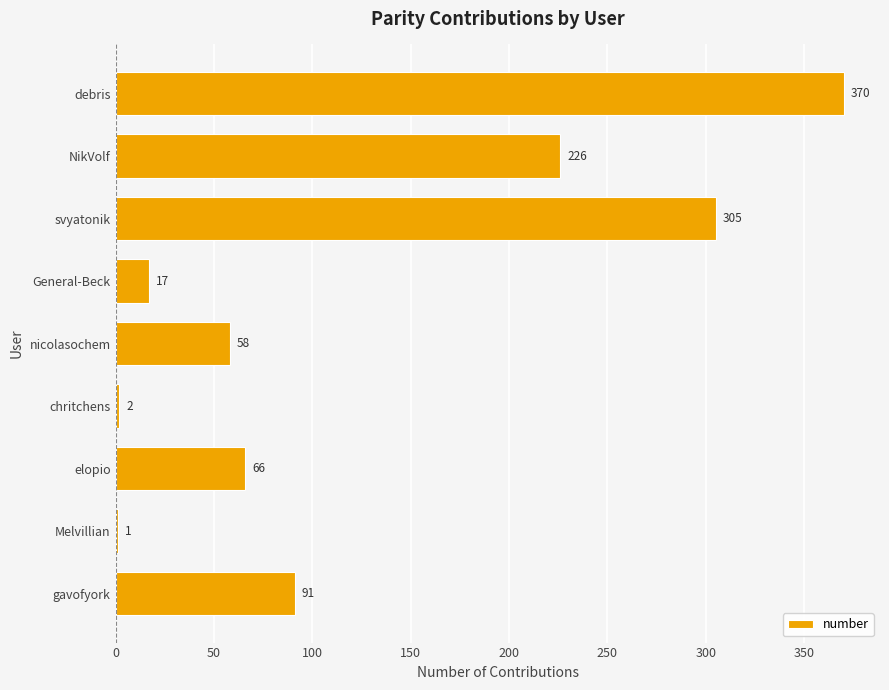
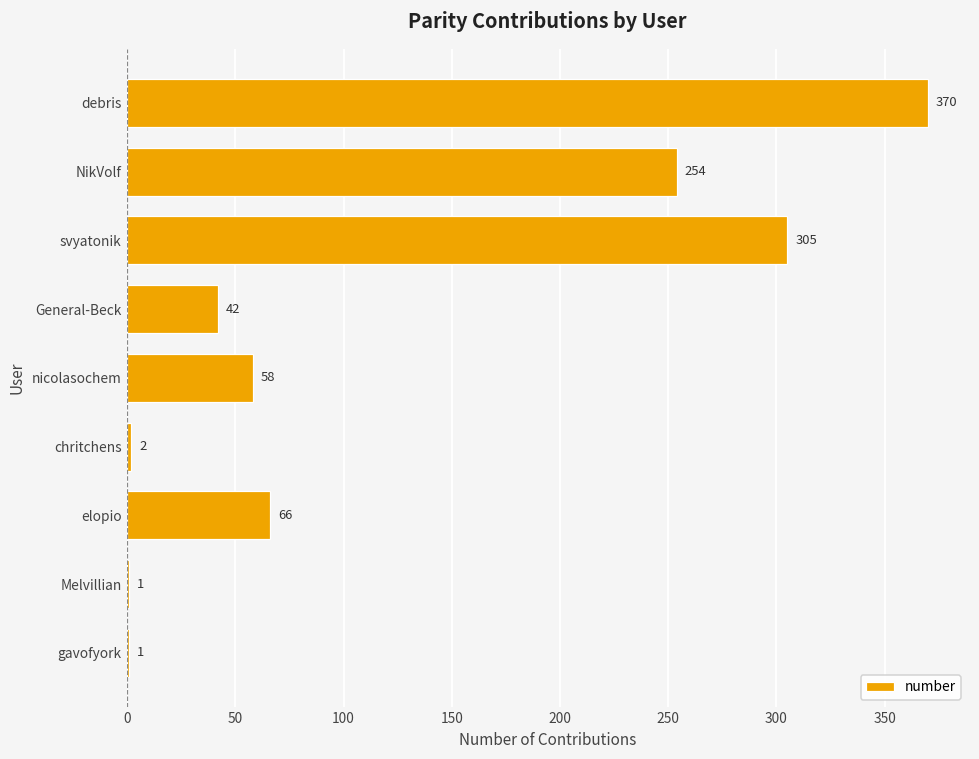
  {
    "debris": 370,
-   "NikVolf": 226,
+   "NikVolf": 254,
    "svyatonik": 305,
-   "General-Beck": 17,
+   "General-Beck": 42,
    "nicolasochem": 58,
    "chritchens": 2,
    "elopio": 66,
    "Melvillian": 1,
-   "gavofyork": 91
+   "gavofyork": 1
  }
